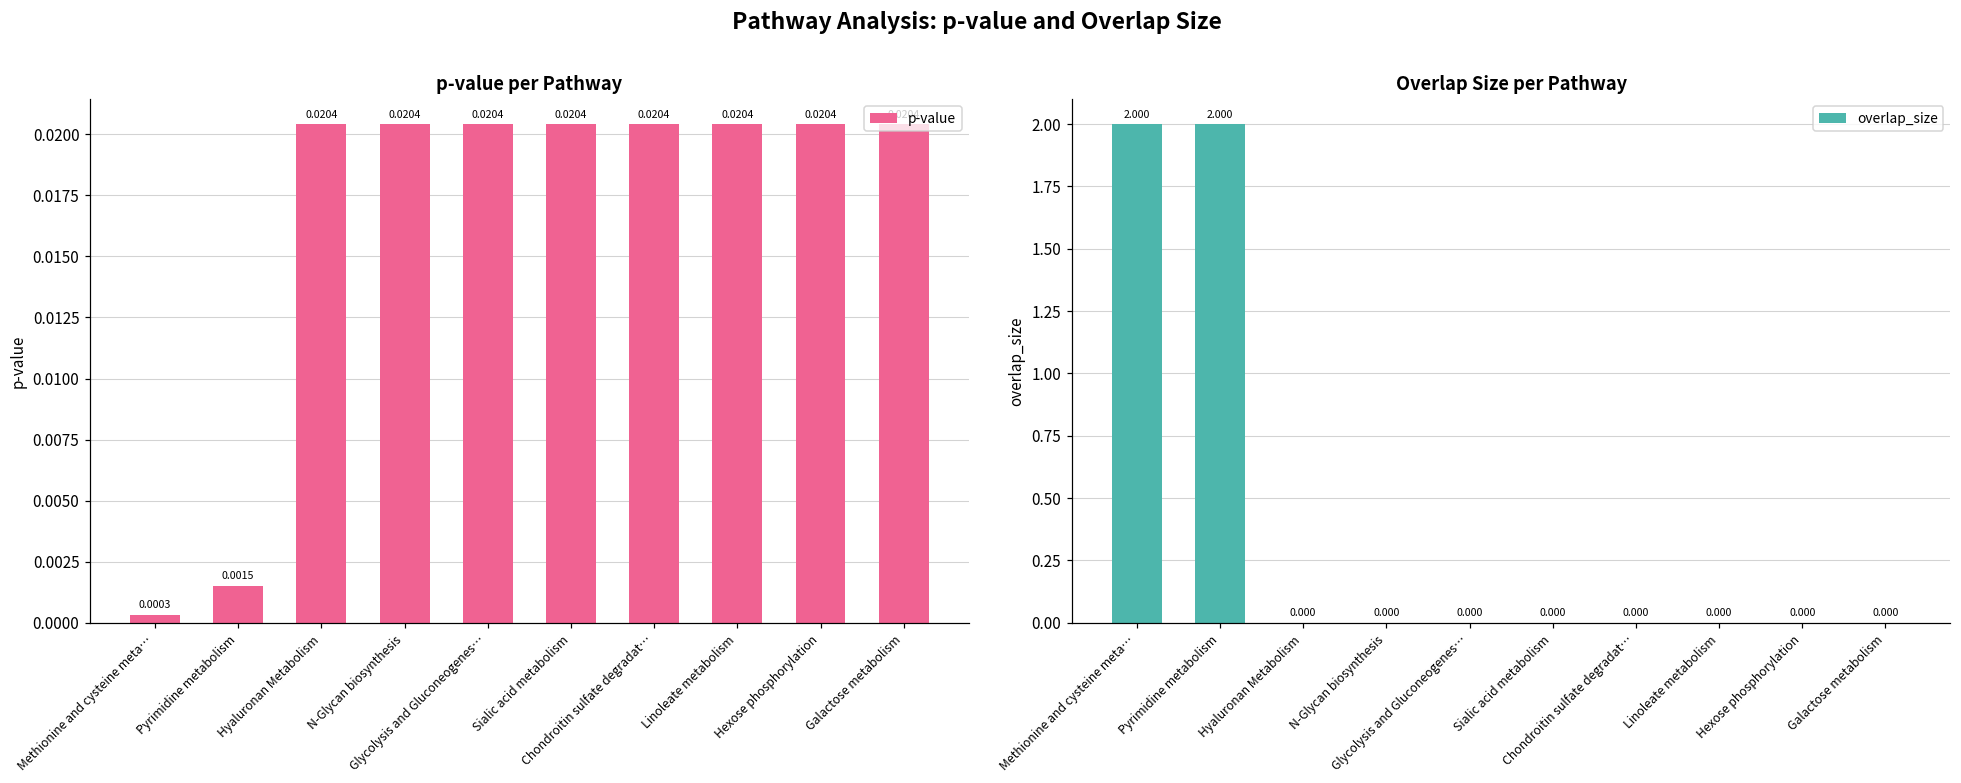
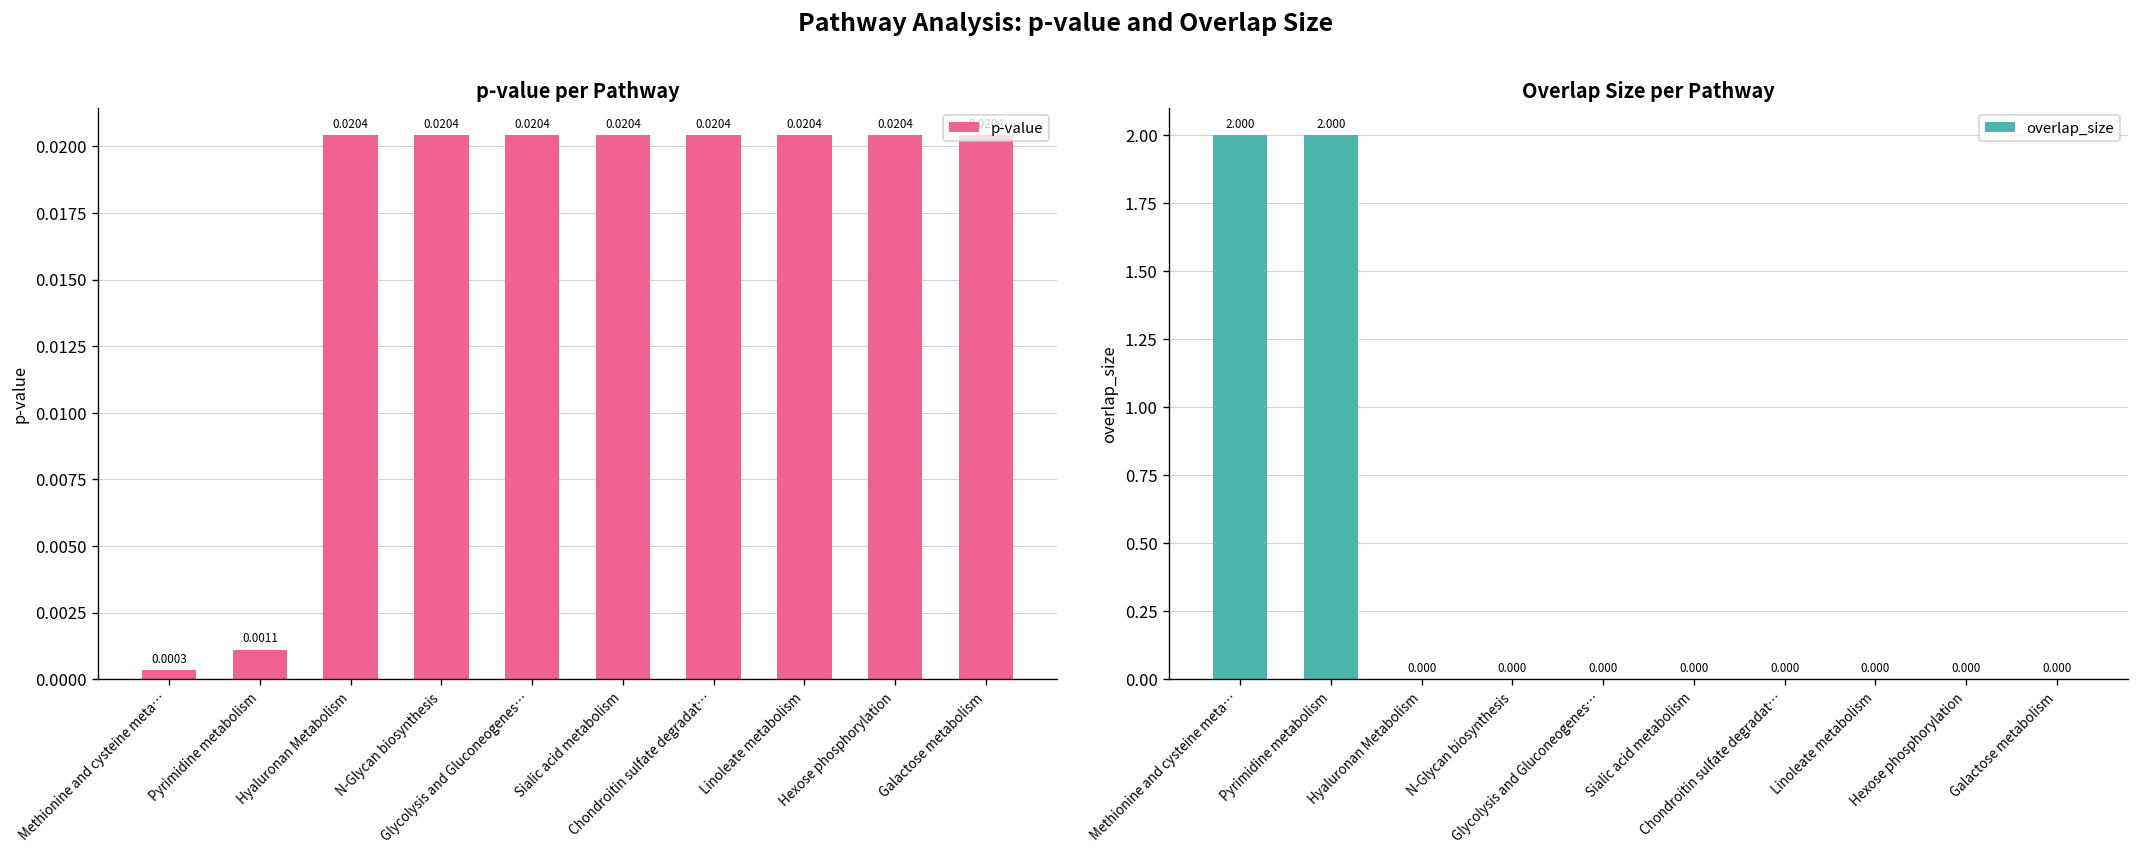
  {
    "p-value per Pathway": {
      "Methionine and cysteine meta…": 0.0003,
-     "Pyrimidine metabolism": 0.0015,
+     "Pyrimidine metabolism": 0.0011,
      "Hyaluronan Metabolism": 0.0204,
      "N-Glycan biosynthesis": 0.0204,
      "Glycolysis and Gluconeogenes…": 0.0204,
      "Sialic acid metabolism": 0.0204,
      "Chondroitin sulfate degradat…": 0.0204,
      "Linoleate metabolism": 0.0204,
      "Hexose phosphorylation": 0.0204
    },
    "Overlap Size per Pathway": {
      "Methionine and cysteine meta…": 2.000,
      "Pyrimidine metabolism": 2.000,
      "Hyaluronan Metabolism": 0.000,
      "N-Glycan biosynthesis": 0.000,
      "Glycolysis and Gluconeogenes…": 0.000,
      "Sialic acid metabolism": 0.000,
      "Chondroitin sulfate degradat…": 0.000,
      "Linoleate metabolism": 0.000,
      "Hexose phosphorylation": 0.000,
      "Galactose metabolism": 0.000
    }
  }
